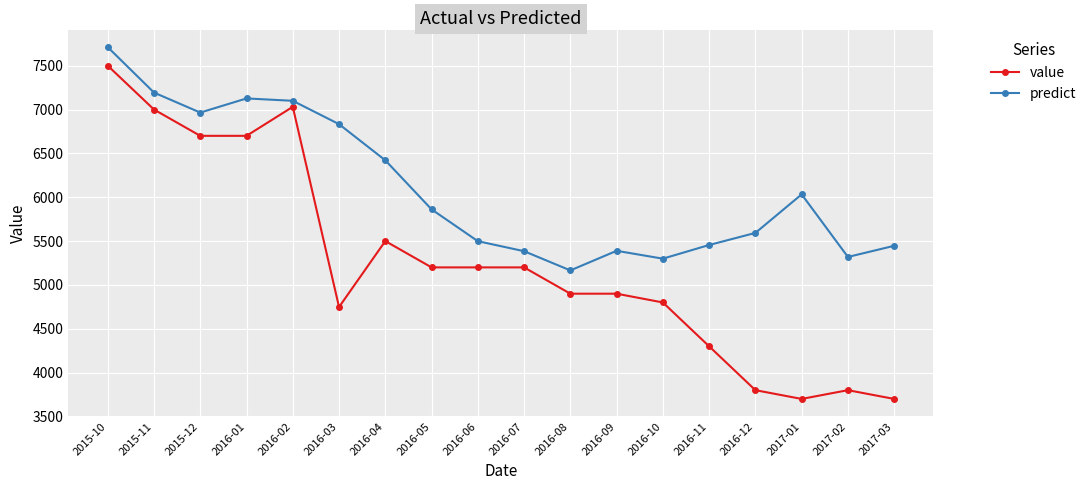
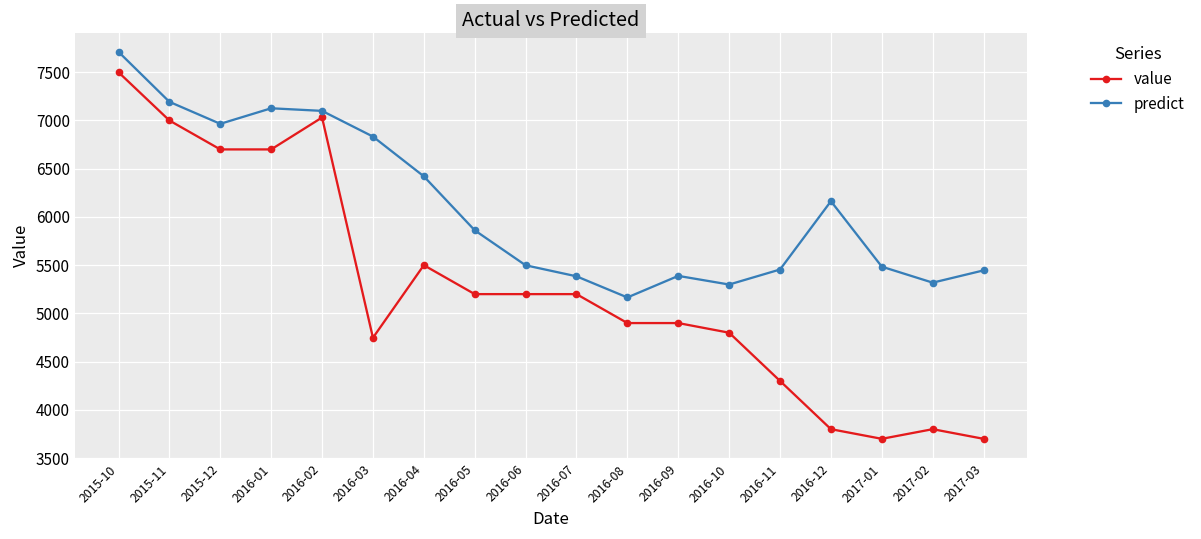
  {
    "value": {
      "2015-10": 7500,
      "2015-11": 7000,
      "2015-12": 6700,
      "2016-01": 6700,
      "2016-02": 7000,
      "2016-03": 4700,
      "2016-04": 5500,
      "2016-05": 5200,
      "2016-06": 5200,
      "2016-07": 5200,
      "2016-08": 4900,
      "2016-09": 4900,
      "2016-10": 4800,
      "2016-11": 4300,
      "2016-12": 3800,
      "2017-01": 3700,
      "2017-02": 3800,
      "2017-03": 3700
    },
    "predict": {
      "2015-10": 7700,
      "2015-11": 7200,
      "2015-12": 7000,
      "2016-01": 7100,
      "2016-02": 7100,
      "2016-03": 6800,
      "2016-04": 6400,
      "2016-05": 5900,
      "2016-06": 5500,
      "2016-07": 5400,
      "2016-08": 5200,
      "2016-09": 5400,
      "2016-10": 5300,
      "2016-11": 5500,
-     "2016-12": 5600,
-     "2017-01": 6000,
+     "2016-12": 6200,
+     "2017-01": 5500,
      "2017-02": 5300,
      "2017-03": 5400
    }
  }
